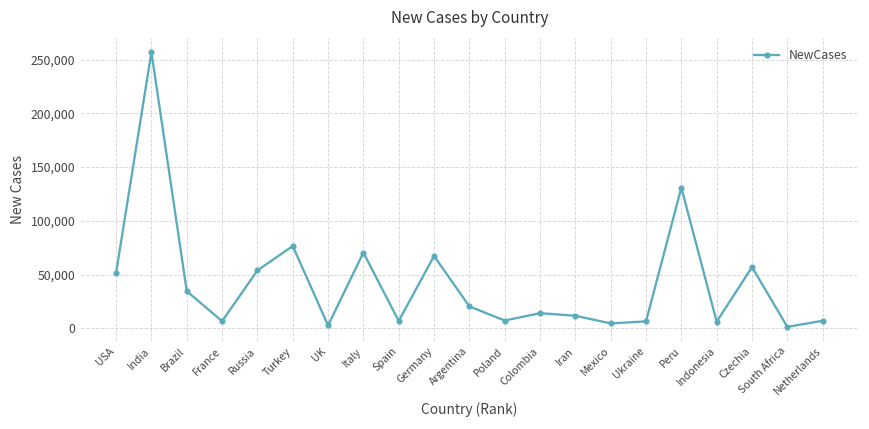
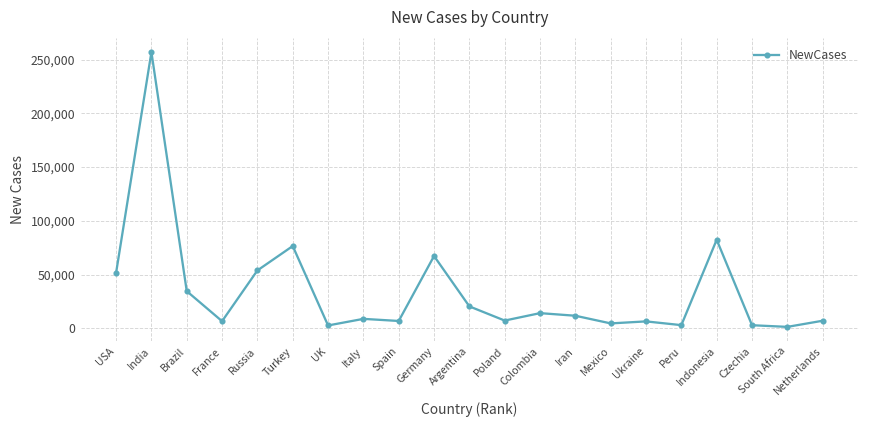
  {
    "USA": "50,000",
    "India": "260,000",
    "Brazil": "30,000",
    "France": "10,000",
    "Russia": "50,000",
    "Turkey": "80,000",
    "UK": "0",
-   "Italy": "70,000",
+   "Italy": "10,000",
    "Spain": "10,000",
    "Germany": "70,000",
    "Argentina": "20,000",
    "Poland": "10,000",
    "Colombia": "10,000",
    "Iran": "10,000",
    "Mexico": "0",
    "Ukraine": "10,000",
-   "Peru": "130,000",
-   "Indonesia": "10,000",
-   "Czechia": "60,000",
+   "Peru": "0",
+   "Indonesia": "80,000",
+   "Czechia": "0",
    "South Africa": "0",
    "Netherlands": "10,000"
  }
